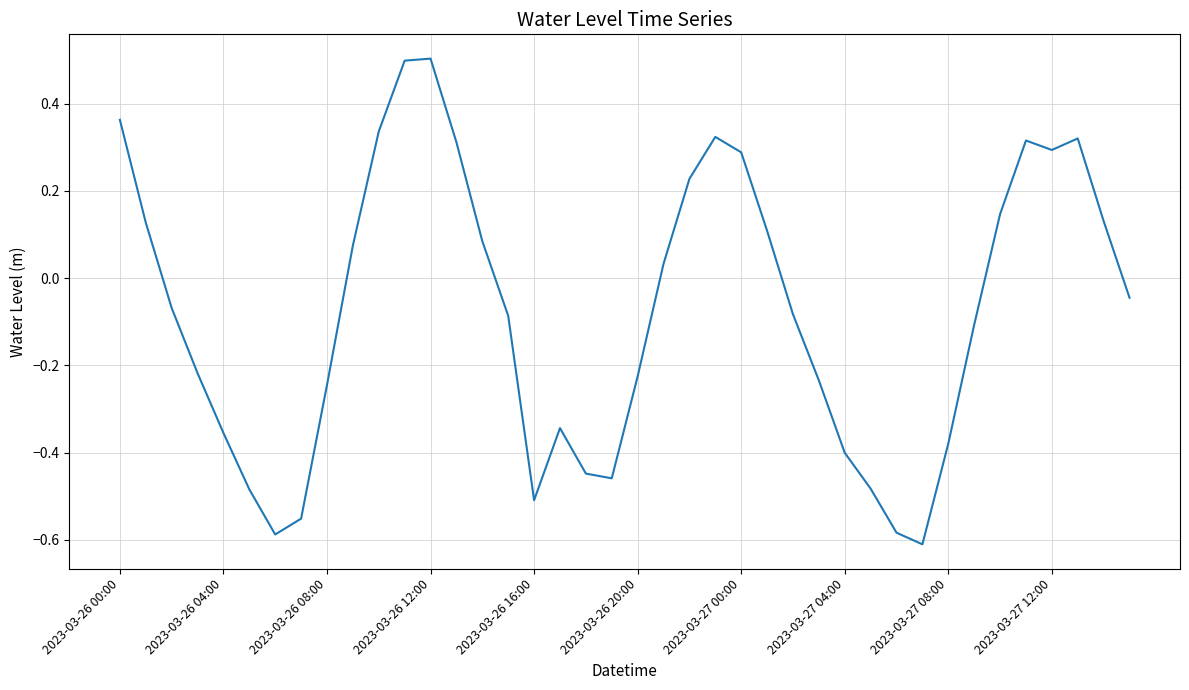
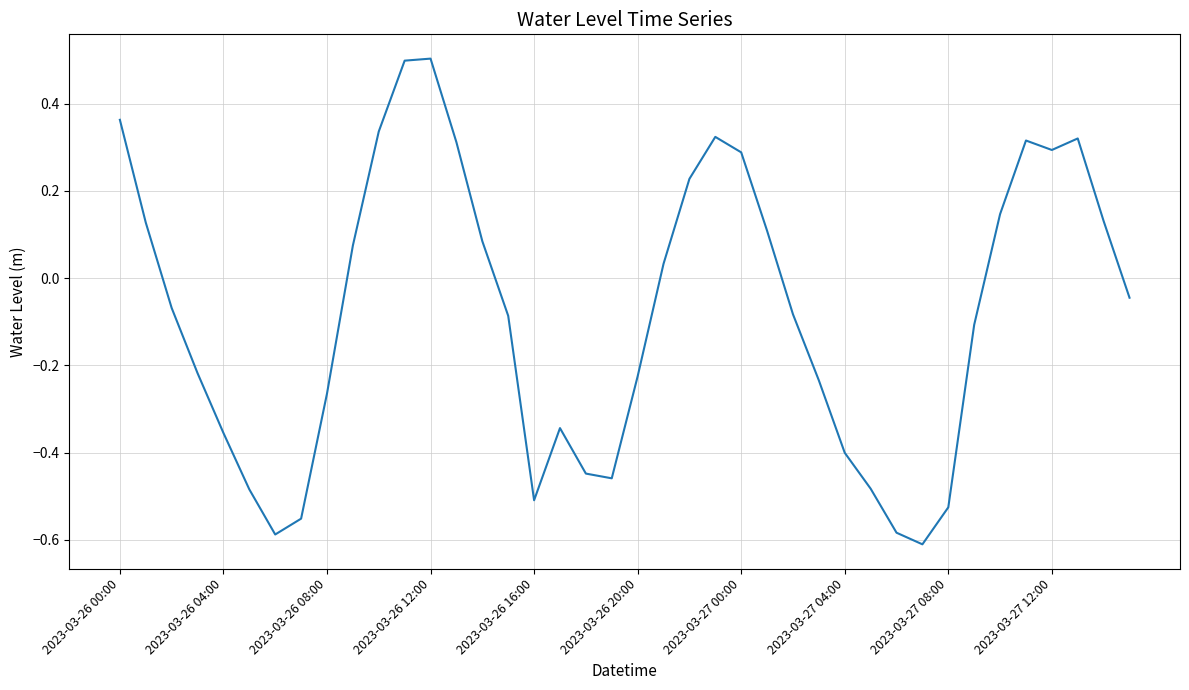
  {
    "2023-03-26 00:00": 0.36,
    "2023-03-26 04:00": -0.36,
-   "2023-03-26 08:00": -0.25,
+   "2023-03-26 08:00": -0.26,
    "2023-03-26 12:00": 0.50,
    "2023-03-26 16:00": -0.51,
    "2023-03-26 20:00": -0.23,
    "2023-03-27 00:00": 0.29,
    "2023-03-27 04:00": -0.40,
-   "2023-03-27 08:00": -0.38,
+   "2023-03-27 08:00": -0.53,
    "2023-03-27 12:00": 0.29
  }
